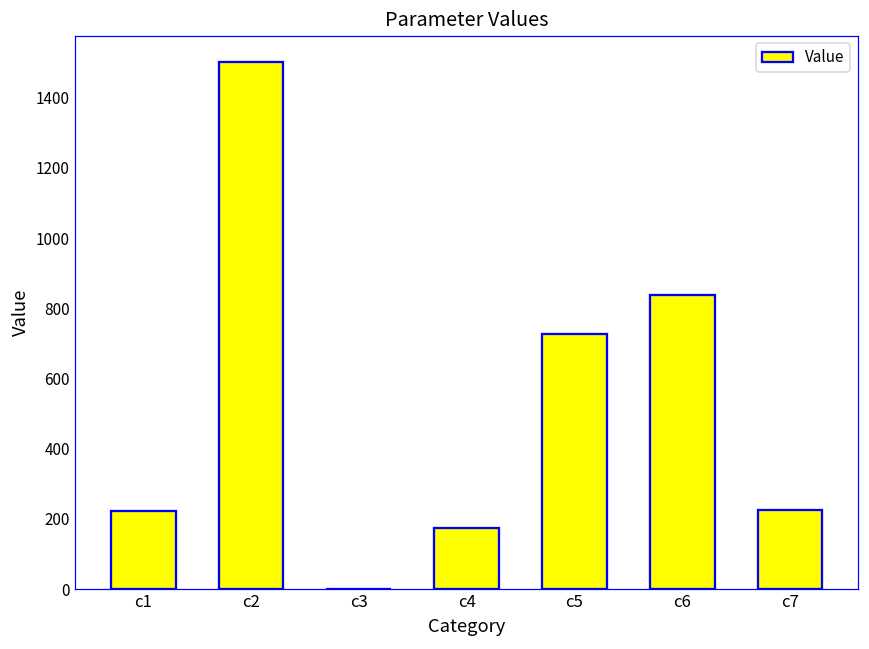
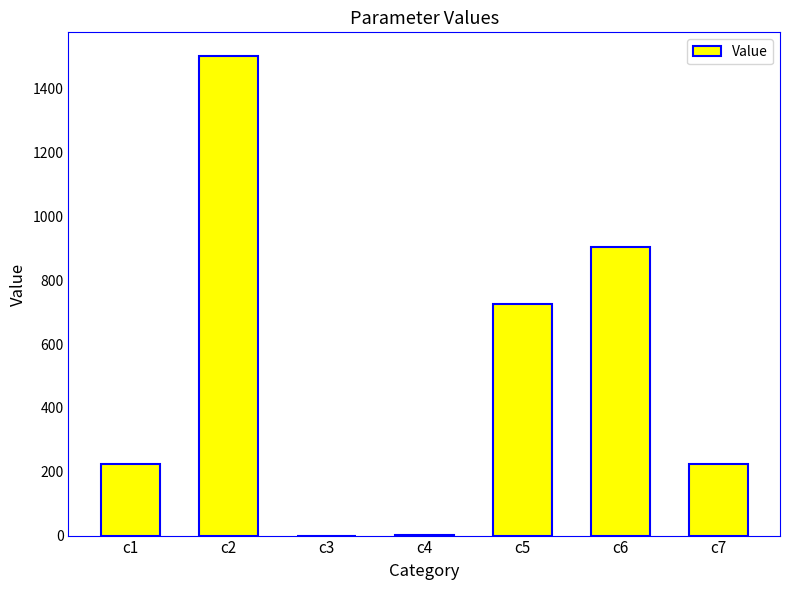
  {
    "c1": 220,
    "c2": 1500,
-   "c4": 170,
+   "c4": 0,
    "c5": 730,
-   "c6": 840,
+   "c6": 900,
    "c7": 220
  }
